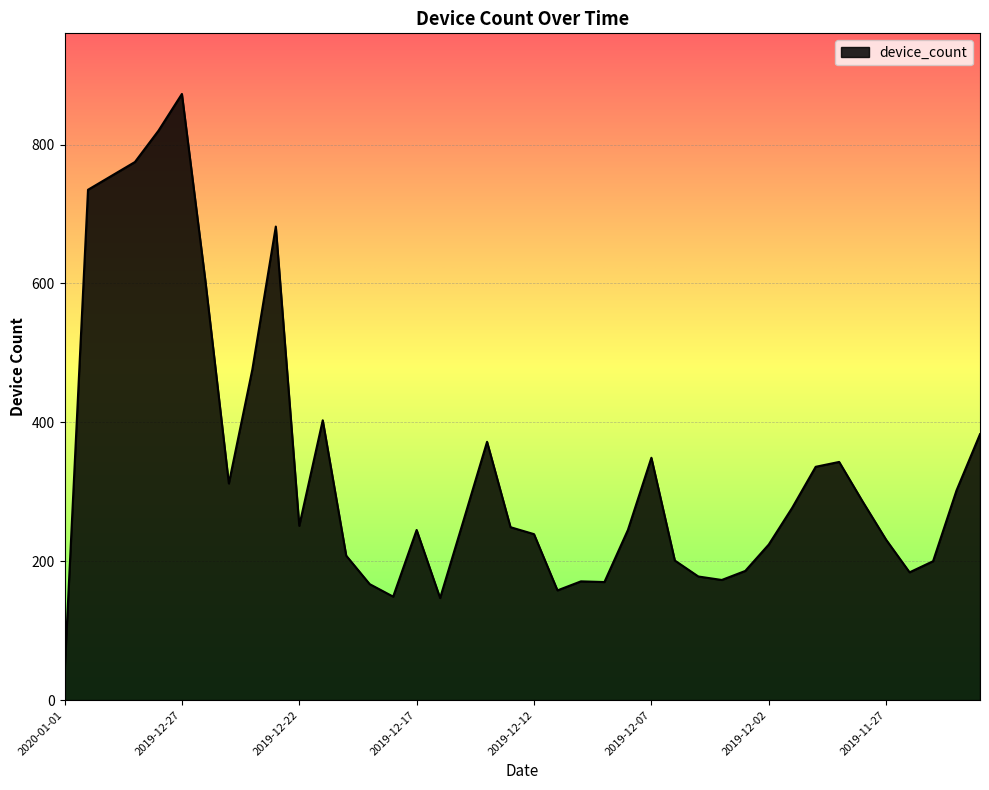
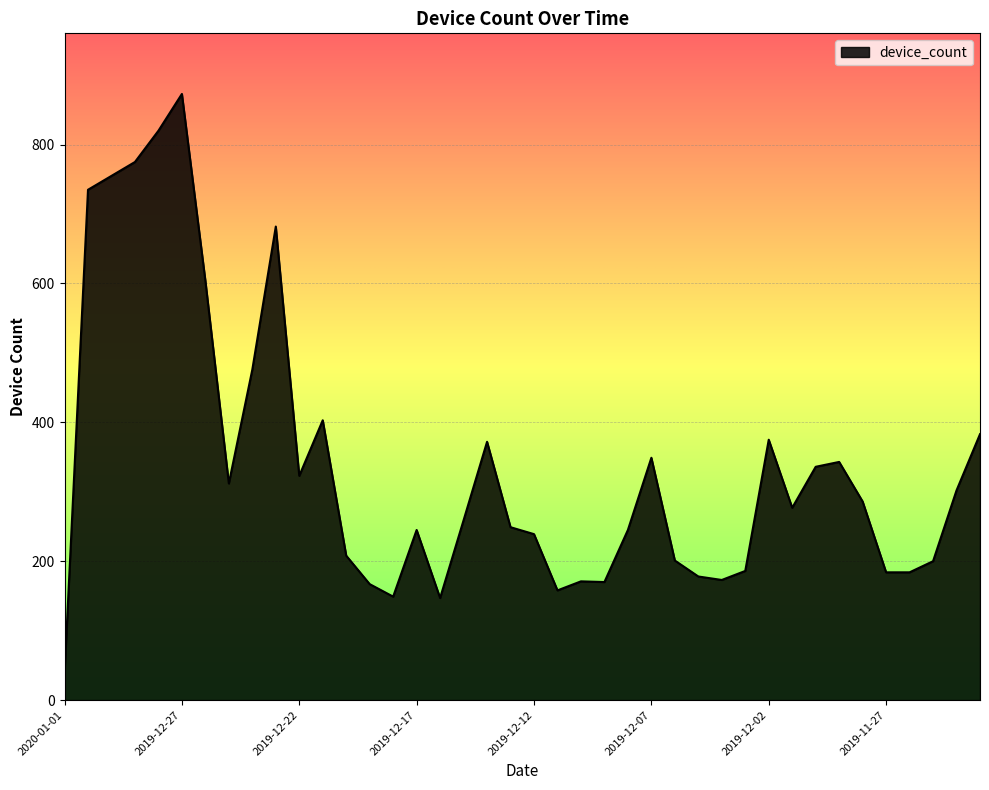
  {
    "2020-01-01": 40,
    "2019-12-27": 870,
-   "2019-12-22": 250,
+   "2019-12-22": 320,
    "2019-12-17": 250,
    "2019-12-12": 240,
    "2019-12-07": 350,
-   "2019-12-02": 220,
-   "2019-11-27": 230
+   "2019-12-02": 380,
+   "2019-11-27": 180
  }
